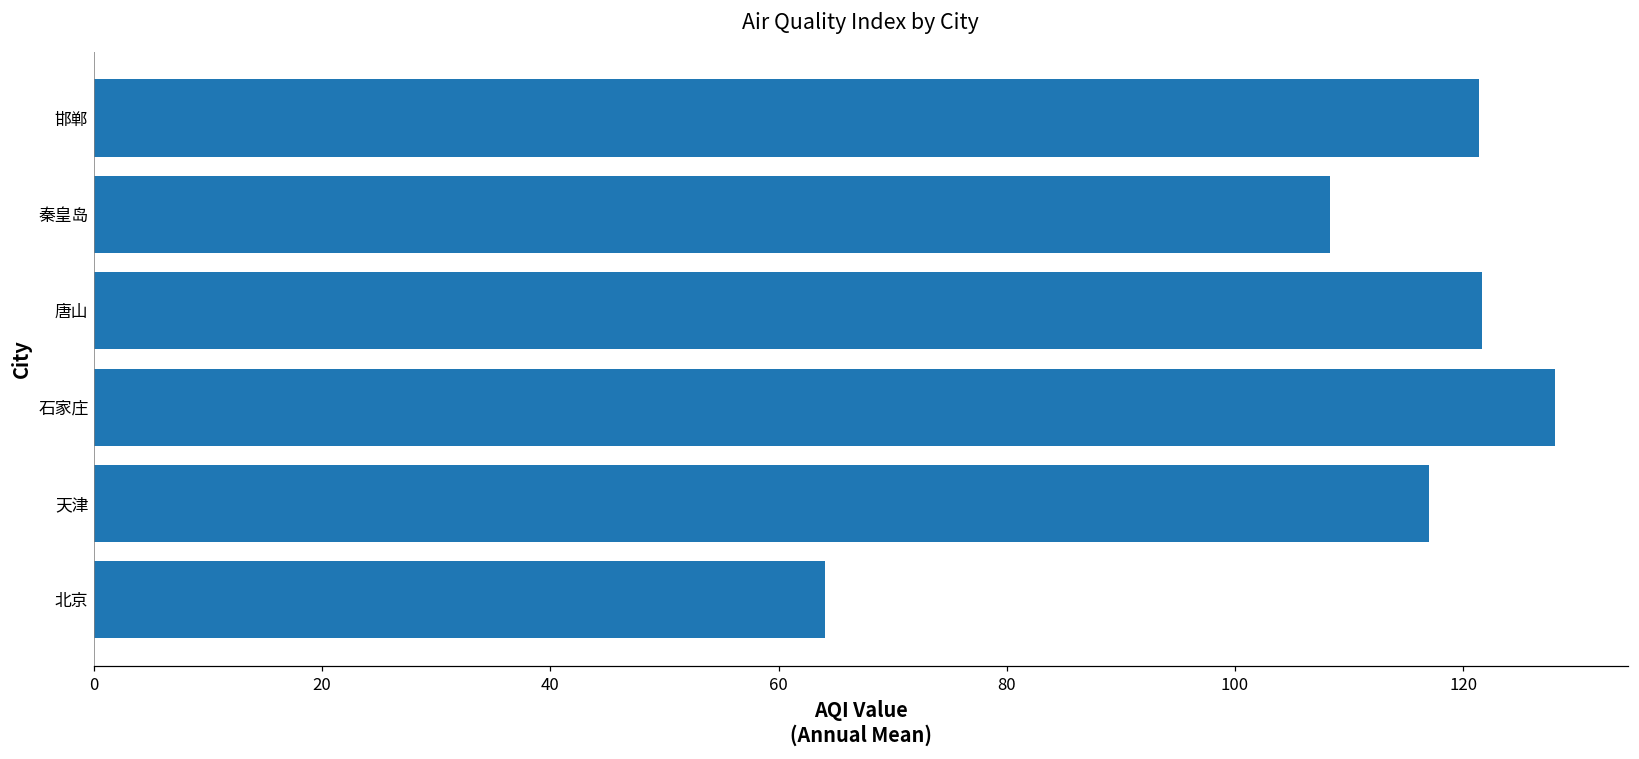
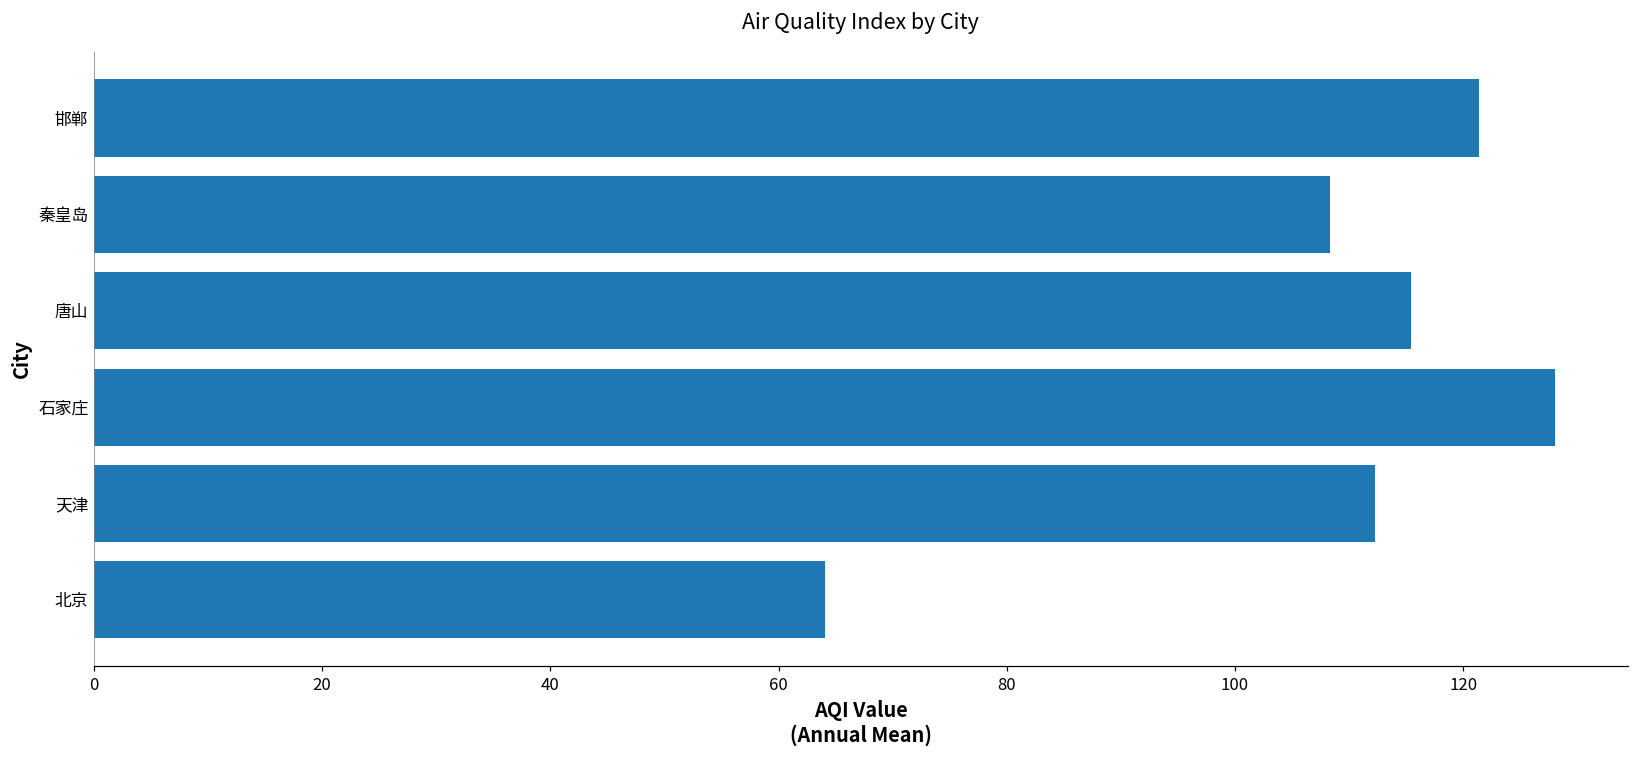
  {
    "邯郸": 121.4,
    "秦皇岛": 108.3,
-   "唐山": 121.6,
+   "唐山": 115.4,
    "石家庄": 128.0,
-   "天津": 117.0,
+   "天津": 112.3,
    "北京": 64.1
  }
